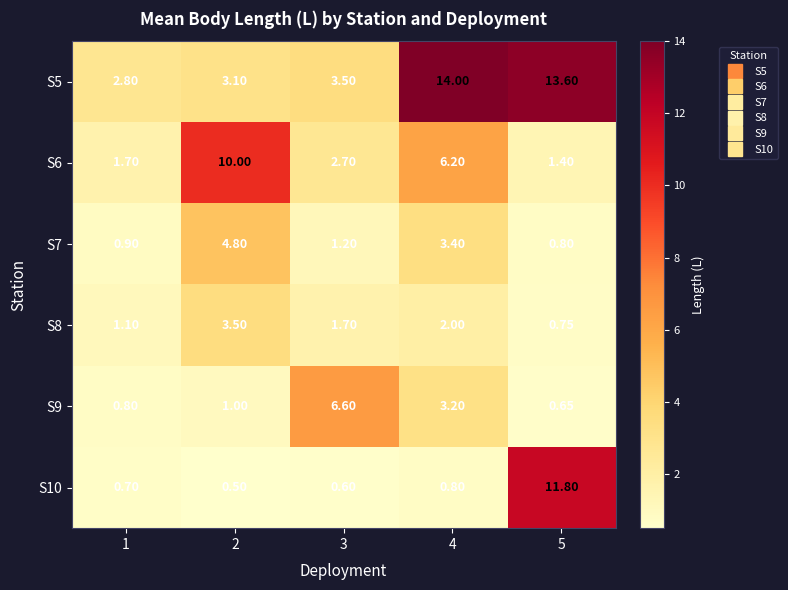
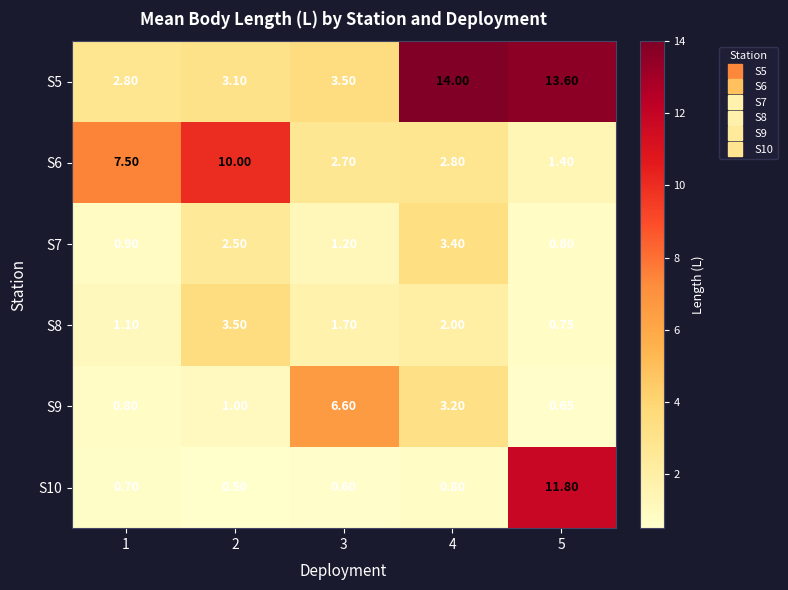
  {
    "S5": {
      "1": 2.80,
      "2": 3.10,
      "3": 3.50,
      "4": 14.00,
      "5": 13.60
    },
    "S6": {
-     "1": 1.70,
+     "1": 7.50,
      "2": 10.00,
      "3": 2.70,
-     "4": 6.20,
+     "4": 2.80,
      "5": 1.40
    },
    "S7": {
      "1": 0.90,
-     "2": 4.80,
+     "2": 2.50,
      "3": 1.20,
      "4": 3.40,
      "5": 0.80
    },
    "S8": {
      "1": 1.10,
      "2": 3.50,
      "3": 1.70,
      "4": 2.00,
      "5": 0.75
    },
    "S9": {
      "1": 0.80,
      "2": 1.00,
      "3": 6.60,
      "4": 3.20,
      "5": 0.65
    },
    "S10": {
      "1": 0.70,
      "2": 0.50,
      "3": 0.60,
      "4": 0.80,
      "5": 11.80
    }
  }
